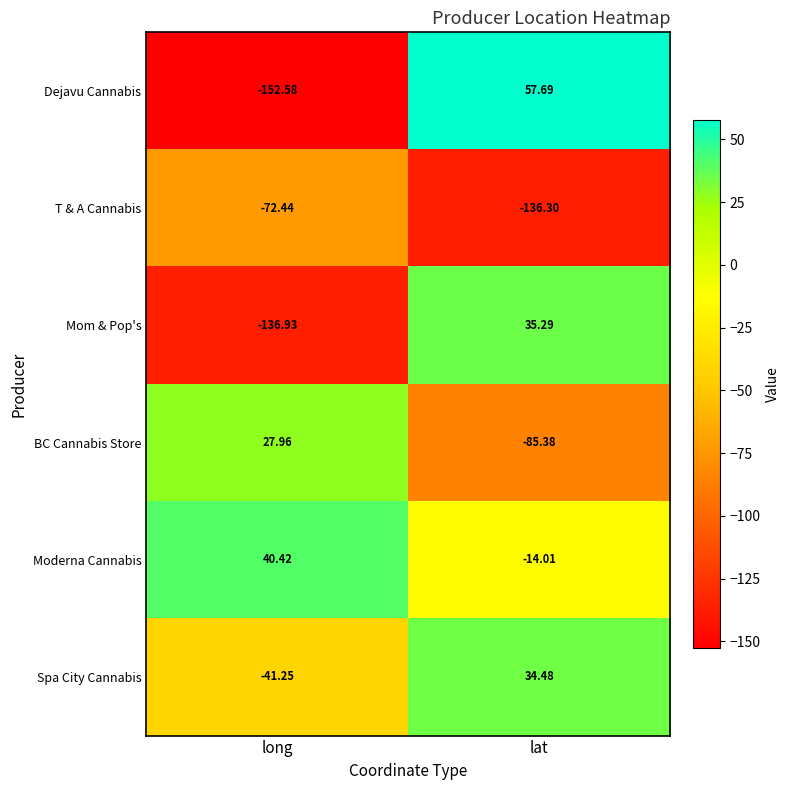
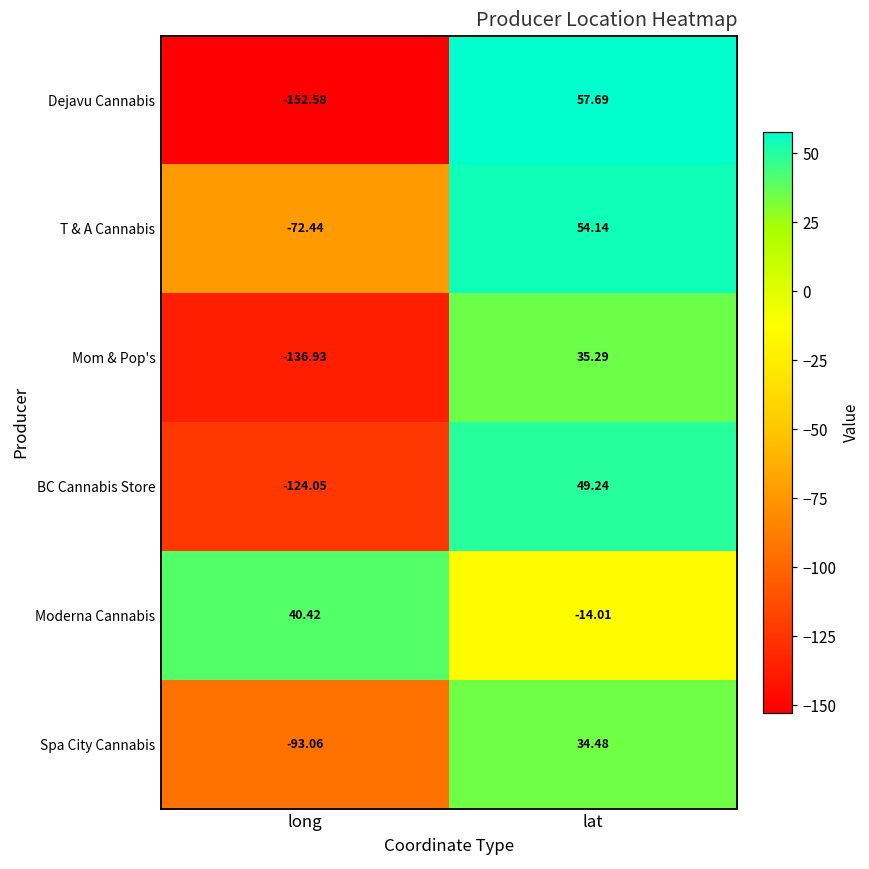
  {
    "Dejavu Cannabis": {
      "long": -152.58,
      "lat": 57.69
    },
    "T & A Cannabis": {
      "long": -72.44,
-     "lat": -136.30
+     "lat": 54.14
    },
    "Mom & Pop's": {
      "long": -136.93,
      "lat": 35.29
    },
    "BC Cannabis Store": {
-     "long": 27.96,
-     "lat": -85.38
+     "long": -124.05,
+     "lat": 49.24
    },
    "Moderna Cannabis": {
      "long": 40.42,
      "lat": -14.01
    },
    "Spa City Cannabis": {
-     "long": -41.25,
+     "long": -93.06,
      "lat": 34.48
    }
  }
